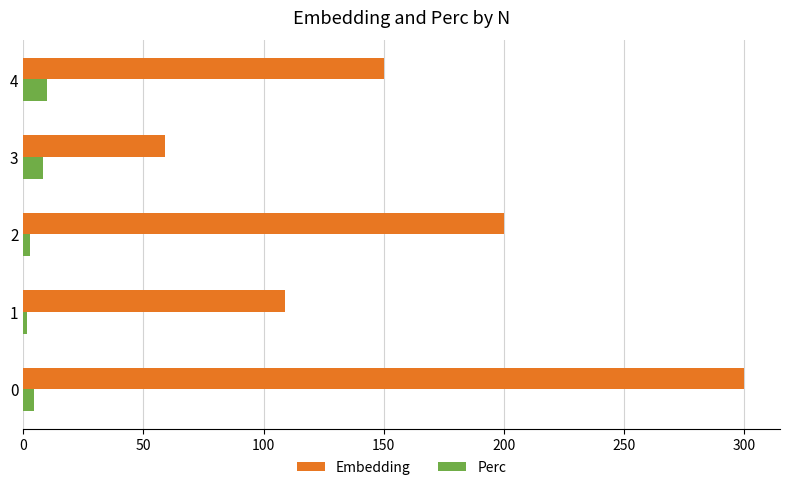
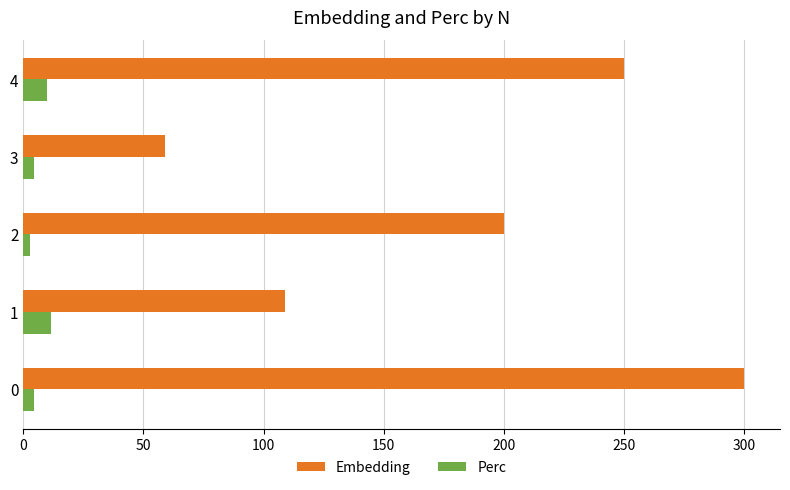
  {
    "Embedding": {
-     "4": 150,
+     "4": 250,
      "3": 59,
      "2": 200,
      "1": 109,
      "0": 300
    },
    "Perc": {
      "4": 10,
-     "3": 8,
+     "3": 4,
      "2": 3,
-     "1": 1,
+     "1": 11,
      "0": 4
    }
  }
